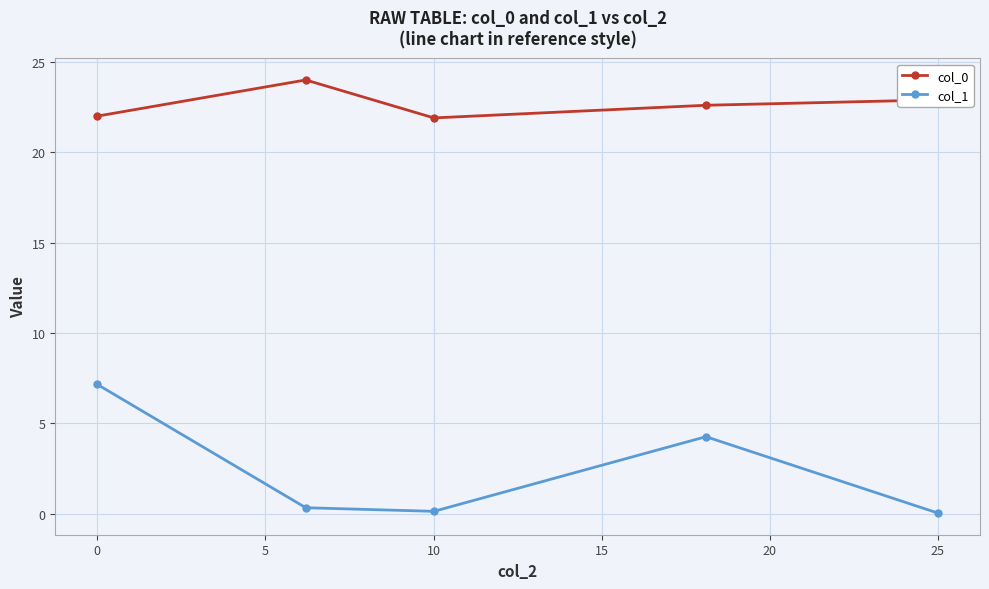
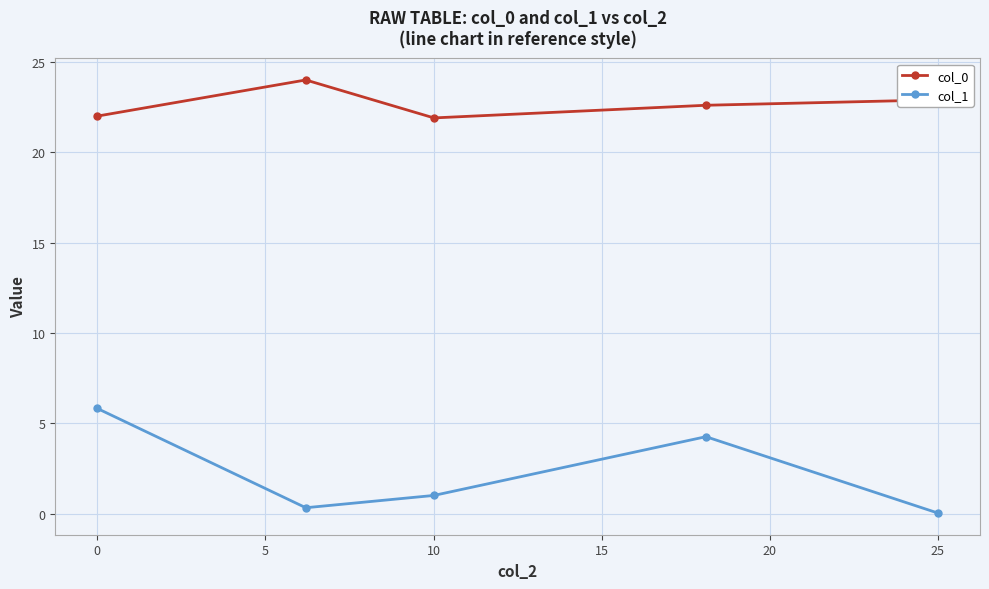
  {
    "col_0": {
      "0": 22.0,
      "10": 21.9
    },
    "col_1": {
-     "0": 7.2,
-     "10": 0.1,
+     "0": 5.8,
+     "10": 1.0,
      "25": 0.0
    }
  }
